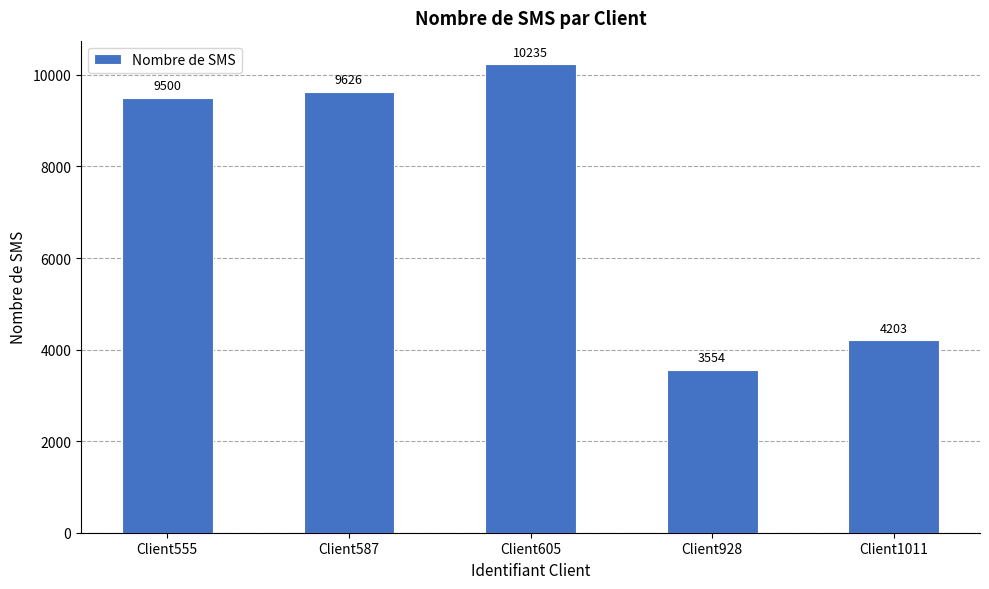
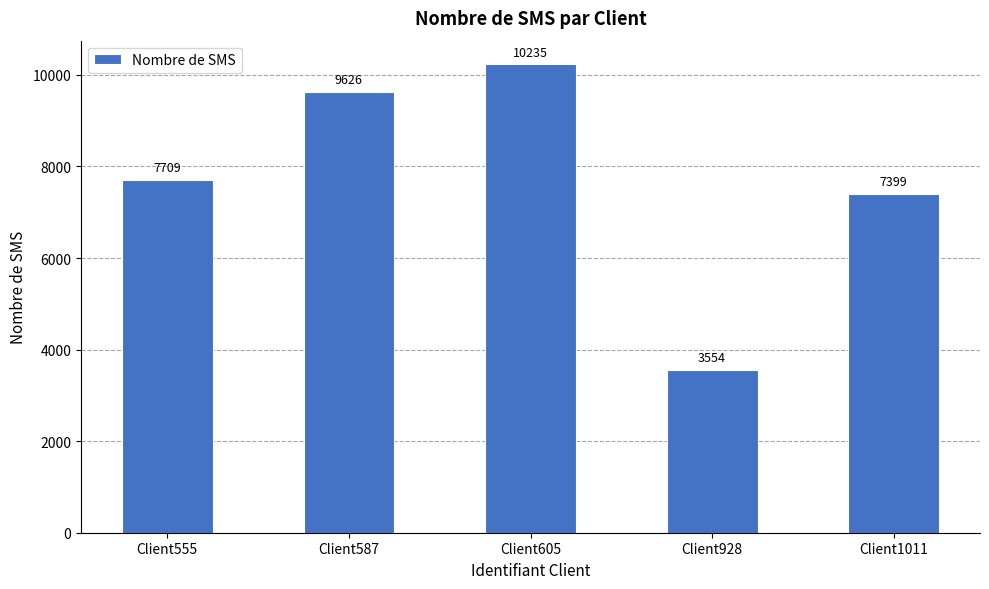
  {
-   "Client555": 9500,
+   "Client555": 7709,
    "Client587": 9626,
    "Client605": 10235,
    "Client928": 3554,
-   "Client1011": 4203
+   "Client1011": 7399
  }
